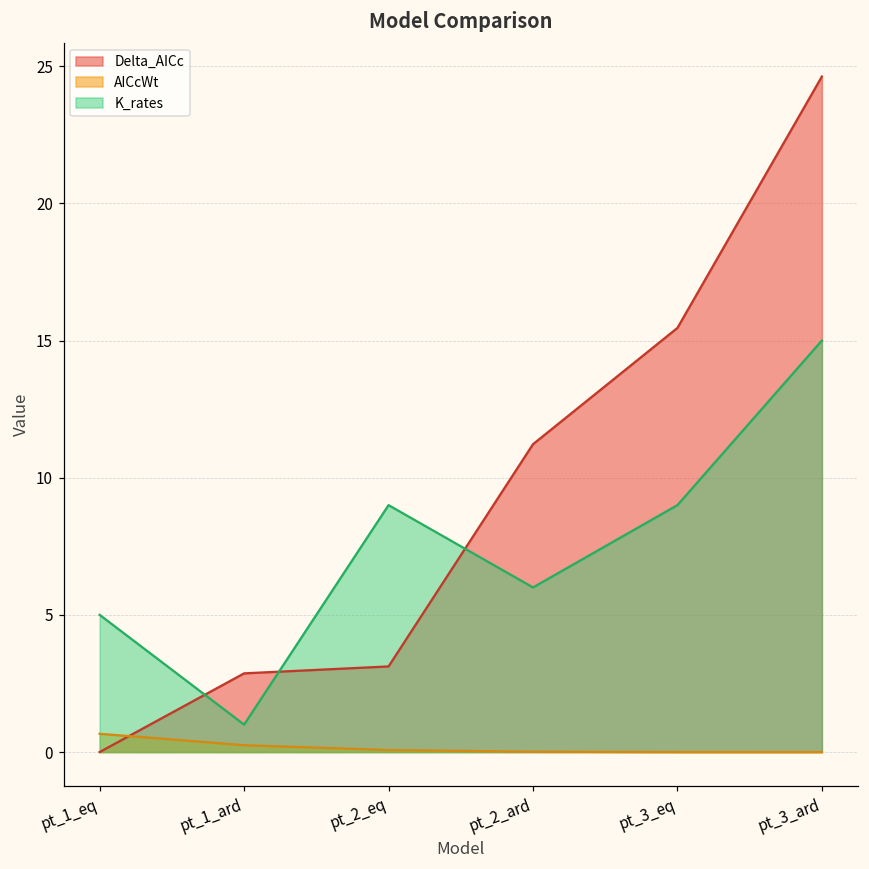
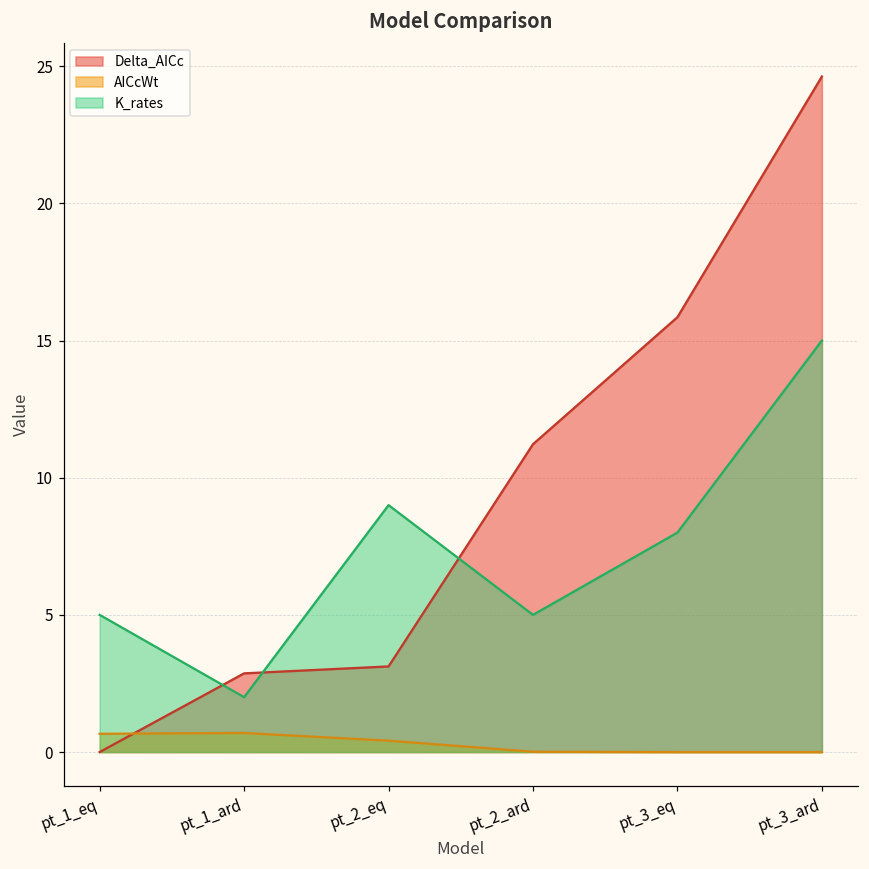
  {
    "Delta_AICc": {
      "pt_1_eq": 0.0,
      "pt_1_ard": 2.9,
      "pt_2_eq": 3.1,
      "pt_2_ard": 11.2,
-     "pt_3_eq": 15.5,
+     "pt_3_eq": 15.9,
      "pt_3_ard": 24.6
    },
    "AICcWt": {
      "pt_1_eq": 0.7,
-     "pt_1_ard": 0.2,
-     "pt_2_eq": 0.1,
+     "pt_1_ard": 0.7,
+     "pt_2_eq": 0.4,
      "pt_2_ard": 0.0,
      "pt_3_eq": 0.0,
      "pt_3_ard": 0.0
    },
    "K_rates": {
      "pt_1_eq": 5,
-     "pt_1_ard": 1,
+     "pt_1_ard": 2,
      "pt_2_eq": 9,
-     "pt_2_ard": 6,
-     "pt_3_eq": 9,
+     "pt_2_ard": 5,
+     "pt_3_eq": 8,
      "pt_3_ard": 15
    }
  }
